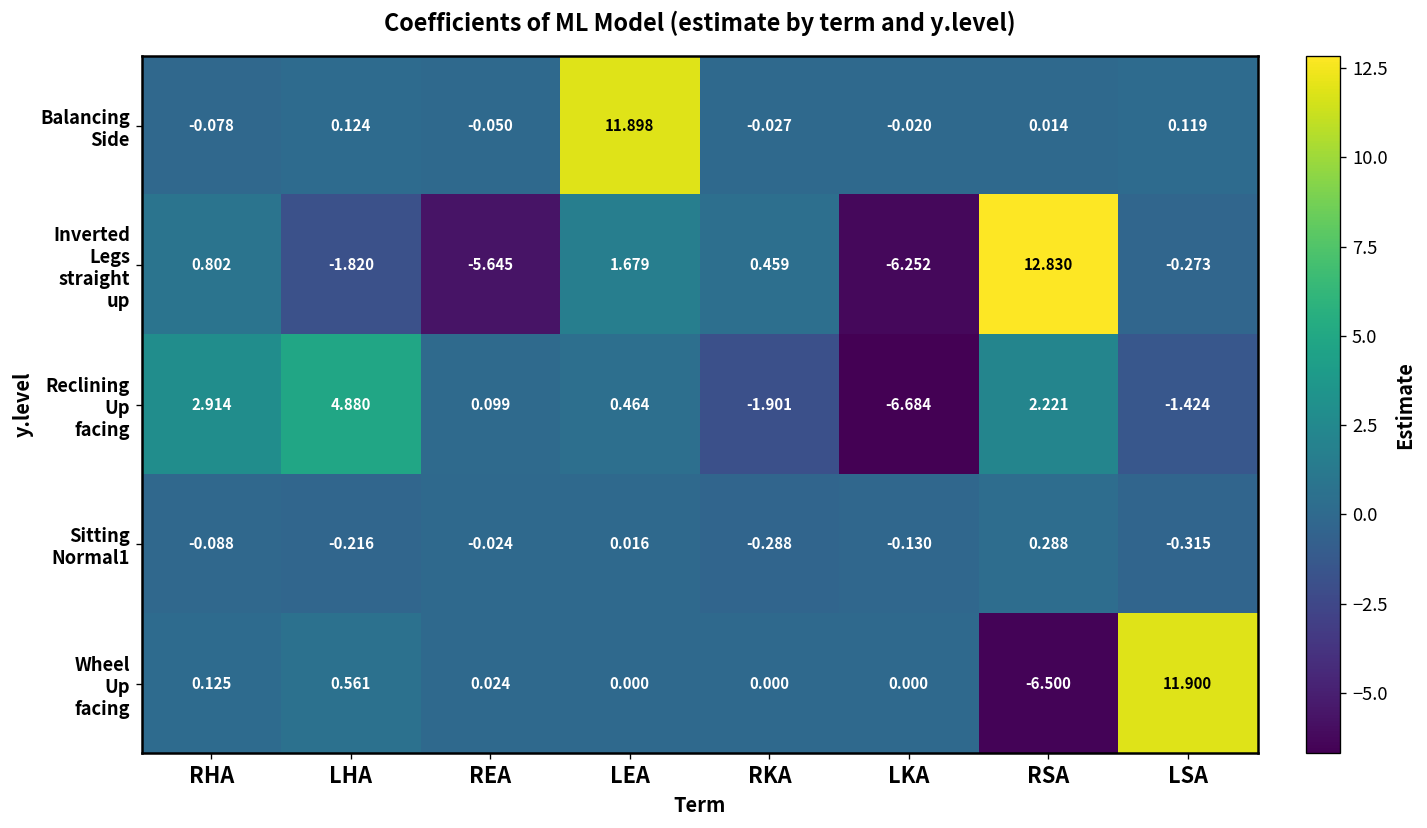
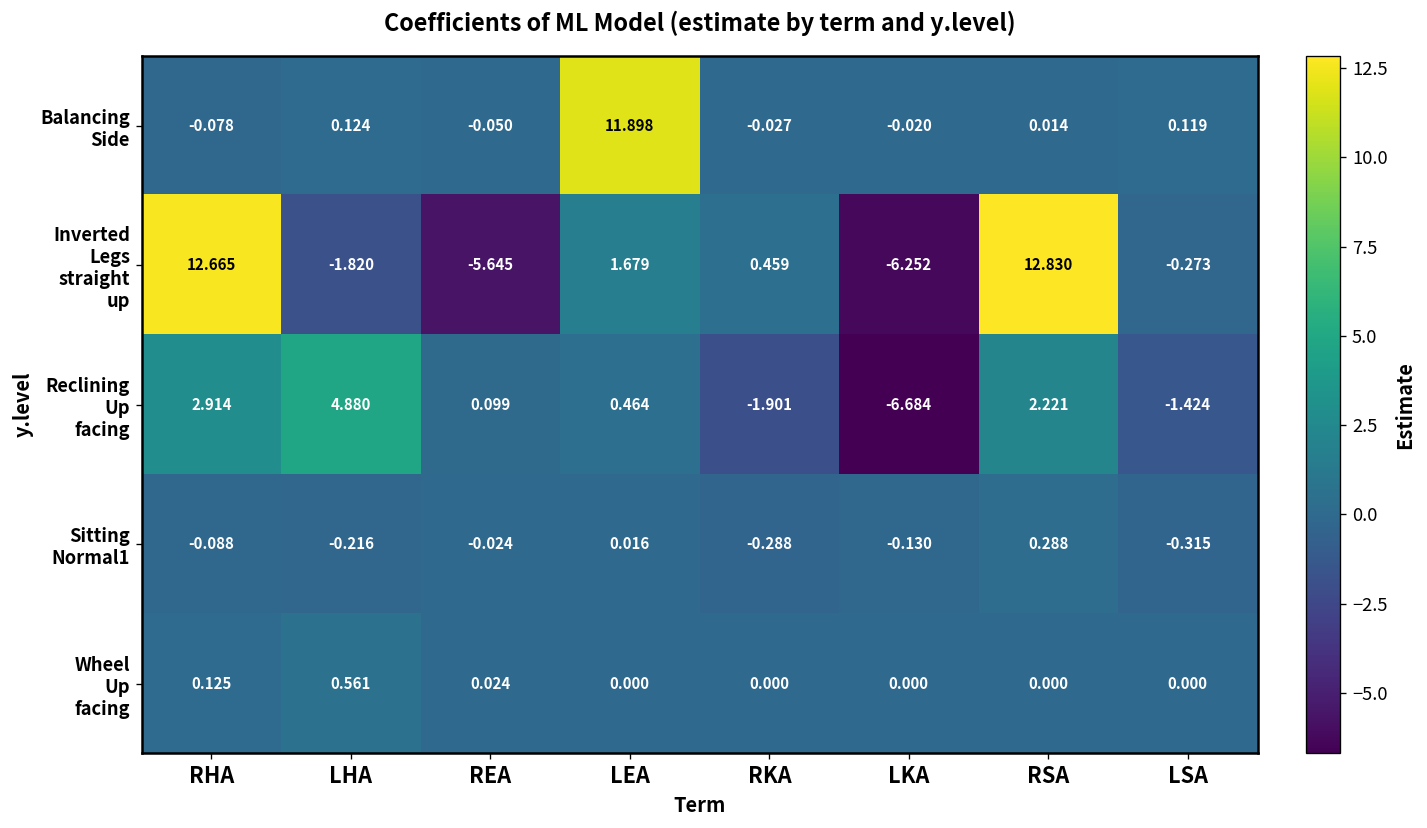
  {
    "Balancing Side": {
      "RHA": -0.078,
      "LHA": 0.124,
      "REA": -0.050,
      "LEA": 11.898,
      "RKA": -0.027,
      "LKA": -0.020,
      "RSA": 0.014,
      "LSA": 0.119
    },
    "Inverted Legs straight up": {
-     "RHA": 0.802,
+     "RHA": 12.665,
      "LHA": -1.820,
      "REA": -5.645,
      "LEA": 1.679,
      "RKA": 0.459,
      "LKA": -6.252,
      "RSA": 12.830,
      "LSA": -0.273
    },
    "Reclining Up facing": {
      "RHA": 2.914,
      "LHA": 4.880,
      "REA": 0.099,
      "LEA": 0.464,
      "RKA": -1.901,
      "LKA": -6.684,
      "RSA": 2.221,
      "LSA": -1.424
    },
    "Sitting Normal1": {
      "RHA": -0.088,
      "LHA": -0.216,
      "REA": -0.024,
      "LEA": 0.016,
      "RKA": -0.288,
      "LKA": -0.130,
      "RSA": 0.288,
      "LSA": -0.315
    },
    "Wheel Up facing": {
      "RHA": 0.125,
      "LHA": 0.561,
      "REA": 0.024,
      "LEA": 0.000,
      "RKA": 0.000,
      "LKA": 0.000,
-     "RSA": -6.500,
-     "LSA": 11.900
+     "RSA": 0.000,
+     "LSA": 0.000
    }
  }
